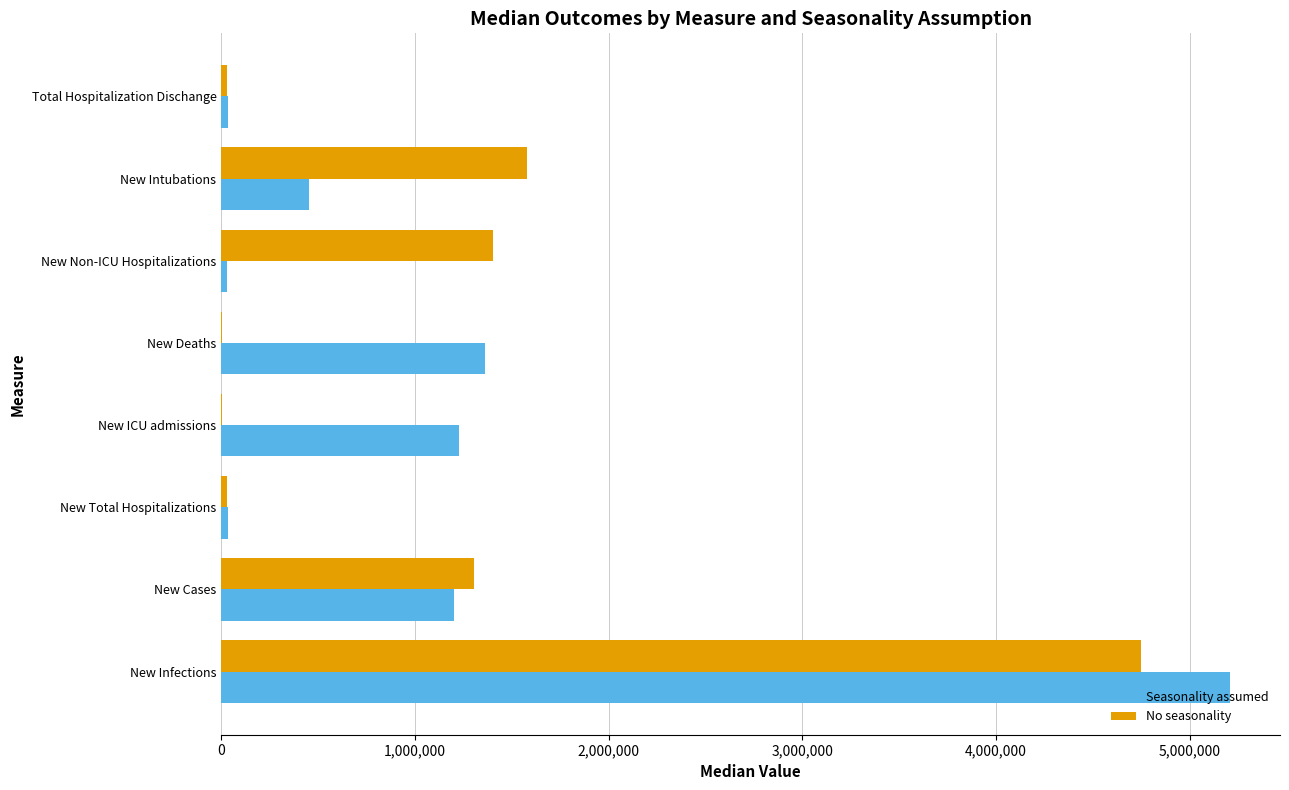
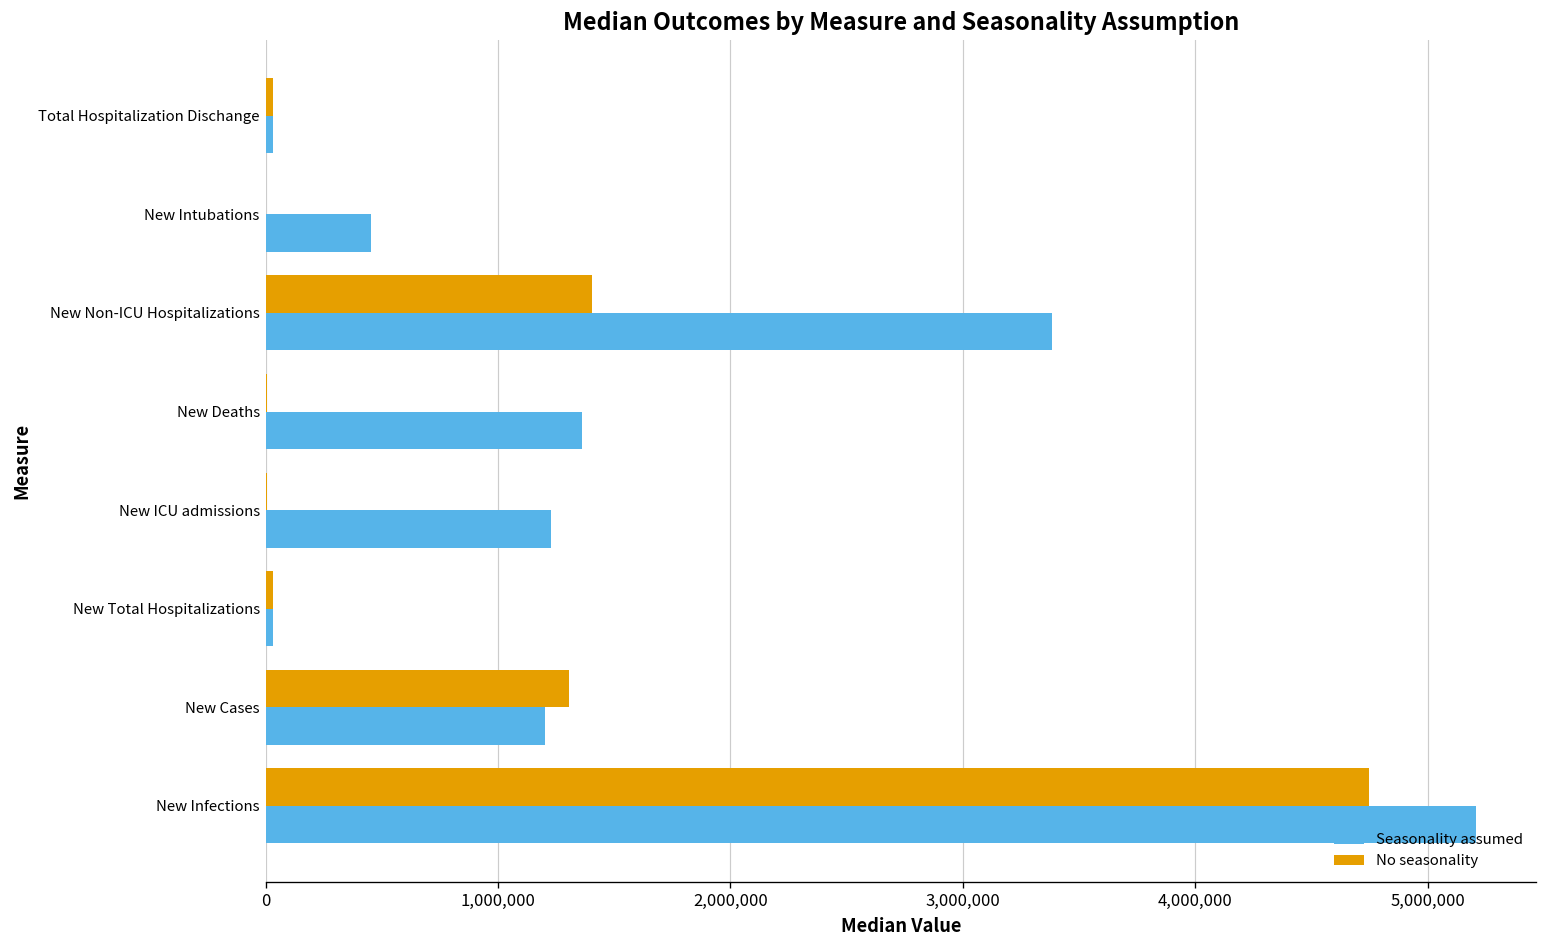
  {
    "Seasonality assumed": {
      "Total Hospitalization Dischange": "30,000",
      "New Intubations": "450,000",
-     "New Non-ICU Hospitalizations": "30,000",
+     "New Non-ICU Hospitalizations": "3,380,000",
      "New Deaths": "1,360,000",
      "New ICU admissions": "1,230,000",
      "New Total Hospitalizations": "30,000",
      "New Cases": "1,200,000",
      "New Infections": "5,210,000"
    },
    "No seasonality": {
      "Total Hospitalization Dischange": "30,000",
-     "New Intubations": "1,580,000",
+     "New Intubations": "0",
      "New Non-ICU Hospitalizations": "1,400,000",
      "New Total Hospitalizations": "30,000",
      "New Cases": "1,310,000",
      "New Infections": "4,750,000"
    }
  }
